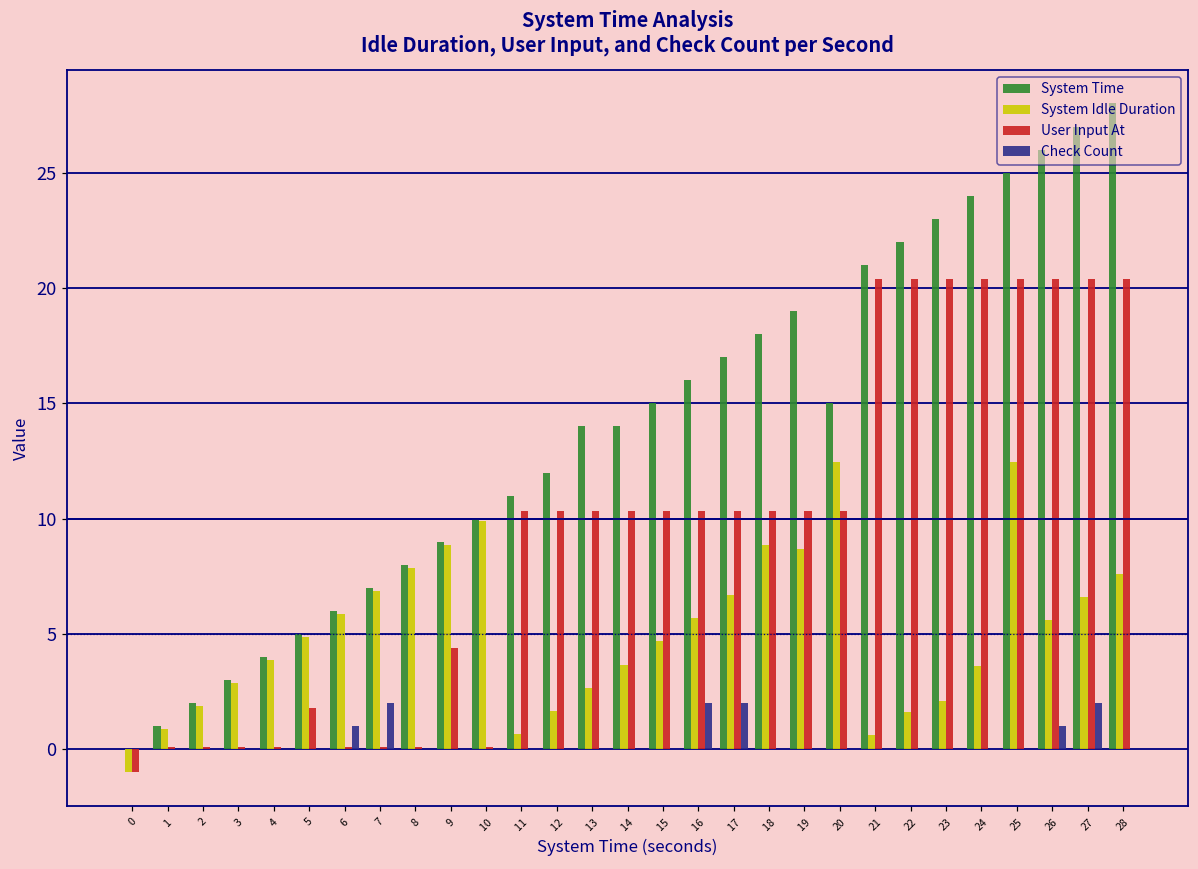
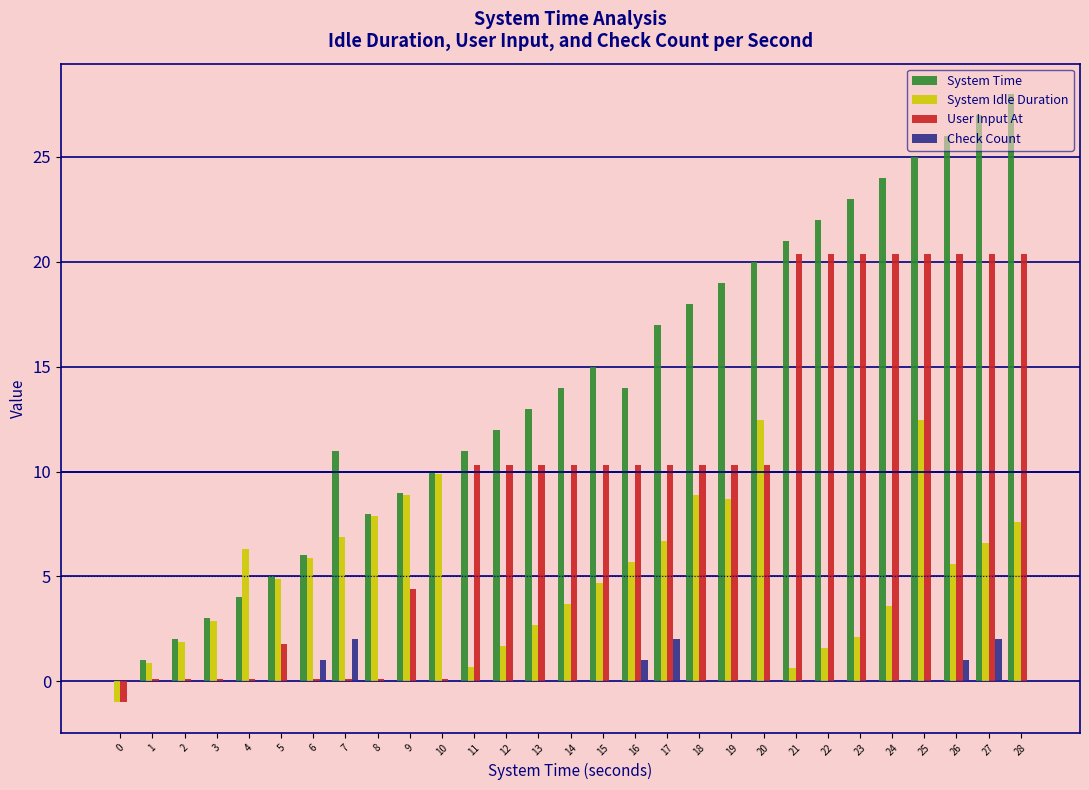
  {
    "System Time": {
      "0": 0,
      "1": 1,
      "2": 2,
      "3": 3,
      "4": 4,
      "5": 5,
      "6": 6,
-     "7": 7,
+     "7": 11,
      "8": 8,
      "9": 9,
      "10": 10,
      "11": 11,
      "12": 12,
-     "13": 14,
+     "13": 13,
      "14": 14,
      "15": 15,
-     "16": 16,
+     "16": 14,
      "17": 17,
      "18": 18,
      "19": 19,
-     "20": 15,
+     "20": 20,
      "21": 21,
      "22": 22,
      "23": 23,
      "24": 24,
      "25": 25
    },
    "System Idle Duration": {
      "0": -1.0,
      "1": 0.9,
      "2": 1.9,
      "3": 2.9,
-     "4": 3.9,
+     "4": 6.3,
      "5": 4.9,
      "6": 5.9,
      "7": 6.9,
      "8": 7.9,
      "9": 8.9,
      "10": 9.9,
      "11": 0.7,
      "12": 1.7,
      "13": 2.7,
      "14": 3.7,
      "15": 4.7,
      "16": 5.7,
      "17": 6.7,
      "18": 8.9,
      "19": 8.7,
      "20": 12.5,
      "21": 0.6,
      "22": 1.6,
      "23": 2.1,
      "24": 3.6,
      "25": 12.5,
      "26": 5.6,
      "27": 6.6,
      "28": 7.6
    },
    "User Input At": {
      "0": -1.0,
      "1": 0.1,
      "2": 0.1,
      "3": 0.1,
      "4": 0.1,
      "5": 1.8,
      "6": 0.1,
      "7": 0.1,
      "8": 0.1,
      "9": 4.4,
      "10": 0.1,
      "11": 10.3,
      "12": 10.3,
      "13": 10.3,
      "14": 10.3,
      "15": 10.3,
      "16": 10.3,
      "17": 10.3,
      "18": 10.3,
      "19": 10.3,
      "20": 10.3,
      "21": 20.4,
      "22": 20.4,
      "23": 20.4,
      "24": 20.4,
      "25": 20.4,
      "26": 20.4,
      "27": 20.4,
      "28": 20.4
    },
    "Check Count": {
      "0": 0,
      "1": 0,
      "2": 0,
      "3": 0,
      "4": 0,
      "5": 0,
      "6": 1,
      "7": 2,
      "8": 0,
      "9": 0,
      "10": 0,
      "11": 0,
      "12": 0,
      "13": 0,
      "14": 0,
      "15": 0,
-     "16": 2,
+     "16": 1,
      "17": 2,
      "18": 0,
      "19": 0,
      "20": 0,
      "21": 0,
      "22": 0,
      "23": 0,
      "24": 0,
      "25": 0,
      "26": 1,
      "27": 2,
      "28": 0
    }
  }
